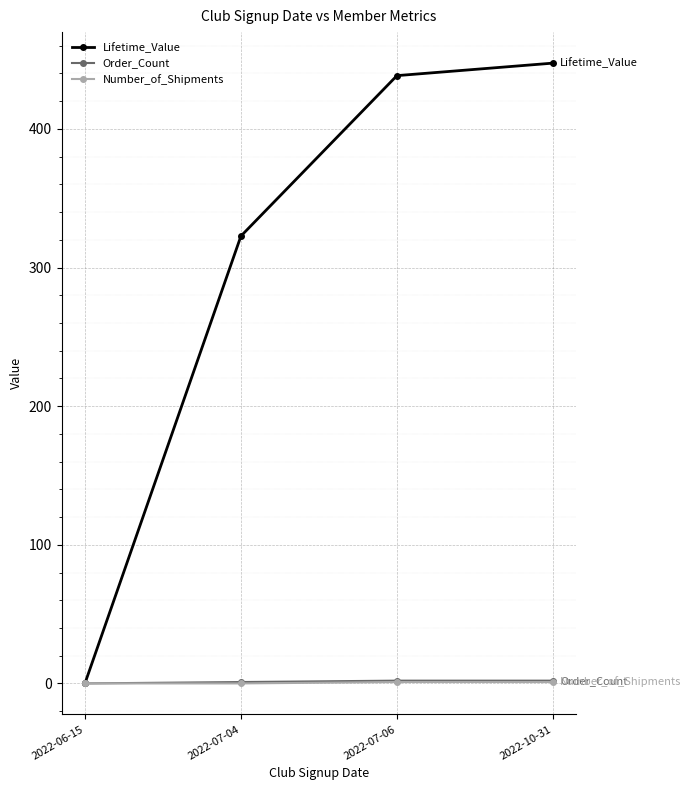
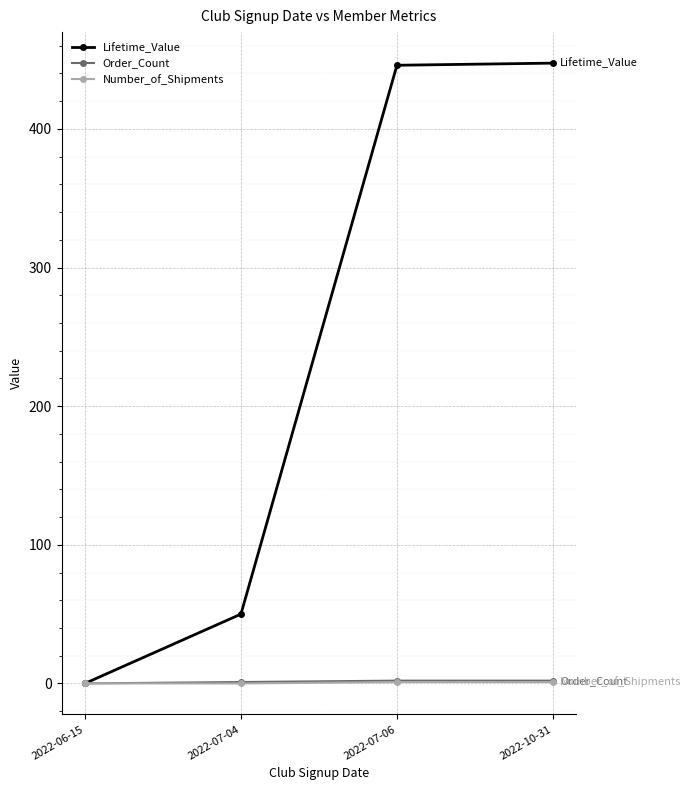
  {
    "Lifetime_Value": {
-     "2022-07-04": 323,
-     "2022-07-06": 438,
+     "2022-07-04": 50,
+     "2022-07-06": 446,
      "2022-10-31": 447
    }
  }
